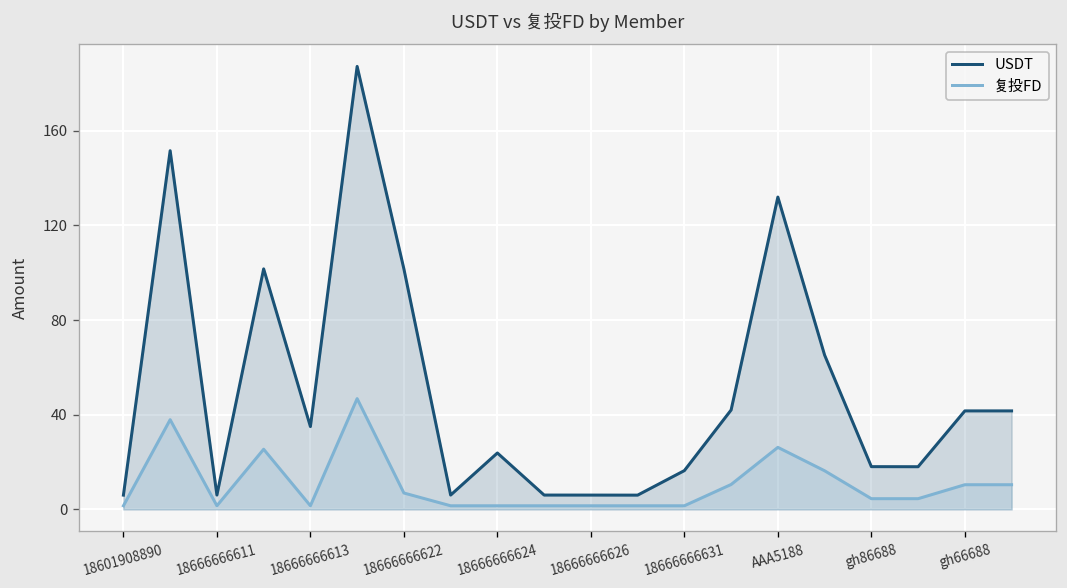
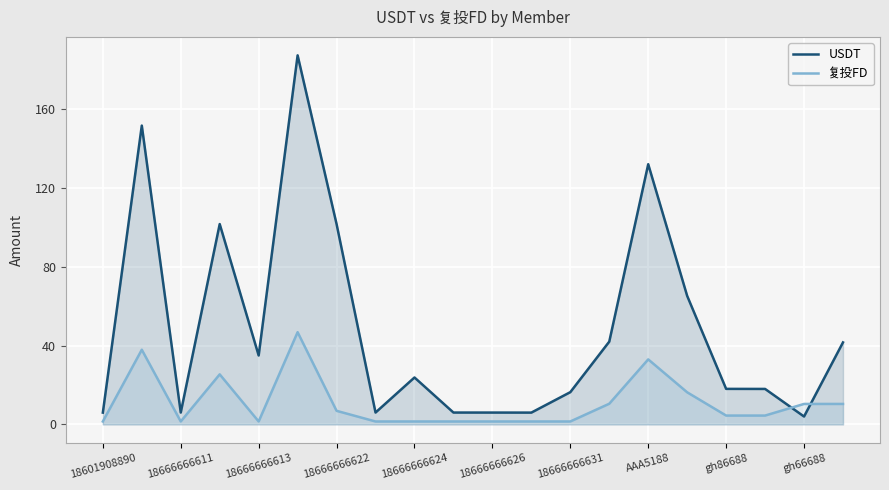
  {
    "USDT": {
      "18601908890": 6,
      "18666666611": 6,
      "18666666613": 35,
      "18666666622": 102,
      "18666666624": 24,
      "18666666626": 6,
      "18666666631": 16,
      "AAA5188": 132,
      "gh86688": 18,
-     "gh66688": 42
+     "gh66688": 4
    },
    "复投FD": {
      "18601908890": 2,
      "18666666611": 2,
      "18666666613": 2,
      "18666666622": 7,
      "18666666624": 2,
      "18666666626": 2,
      "18666666631": 2,
-     "AAA5188": 26,
+     "AAA5188": 33,
      "gh86688": 5,
      "gh66688": 10
    }
  }
